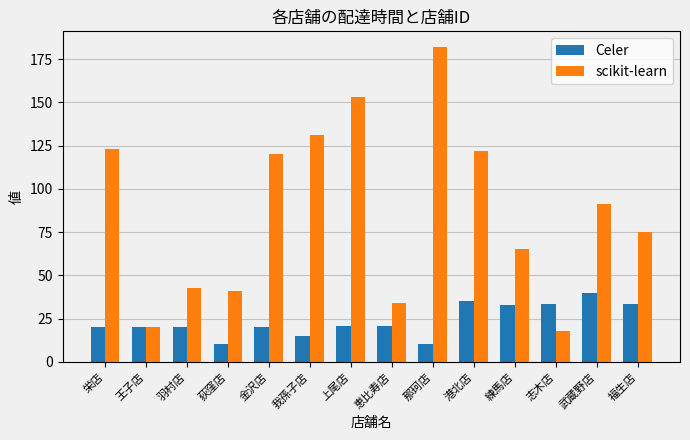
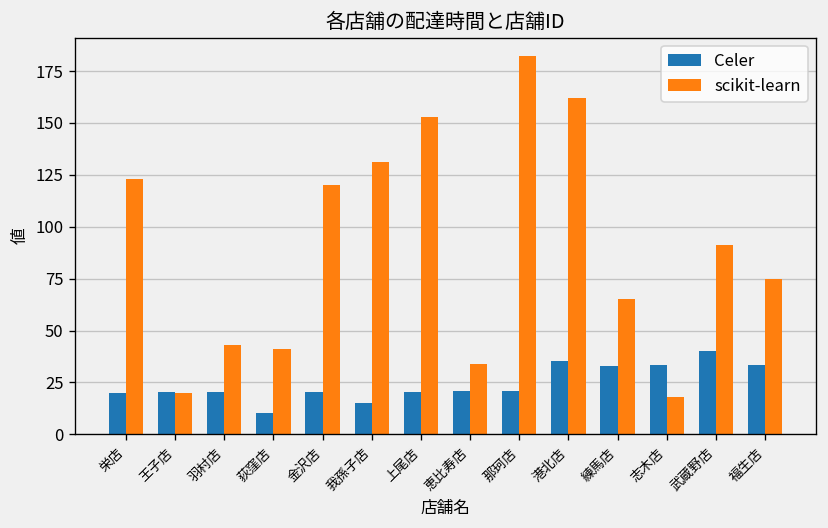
  {
    "Celer": {
      "栄店": 20,
      "王子店": 20,
      "羽村店": 20,
      "荻窪店": 10,
      "金沢店": 20,
      "我孫子店": 15,
      "上尾店": 21,
      "恵比寿店": 21,
-     "那珂店": 11,
+     "那珂店": 21,
      "港北店": 35,
      "練馬店": 33,
      "志木店": 33,
      "武蔵野店": 40,
      "福生店": 33
    },
    "scikit-learn": {
      "栄店": 123,
      "王子店": 20,
      "羽村店": 43,
      "荻窪店": 41,
      "金沢店": 120,
      "我孫子店": 131,
      "上尾店": 153,
      "恵比寿店": 34,
      "那珂店": 182,
-     "港北店": 122,
+     "港北店": 162,
      "練馬店": 65,
      "志木店": 18,
      "武蔵野店": 91,
      "福生店": 75
    }
  }
